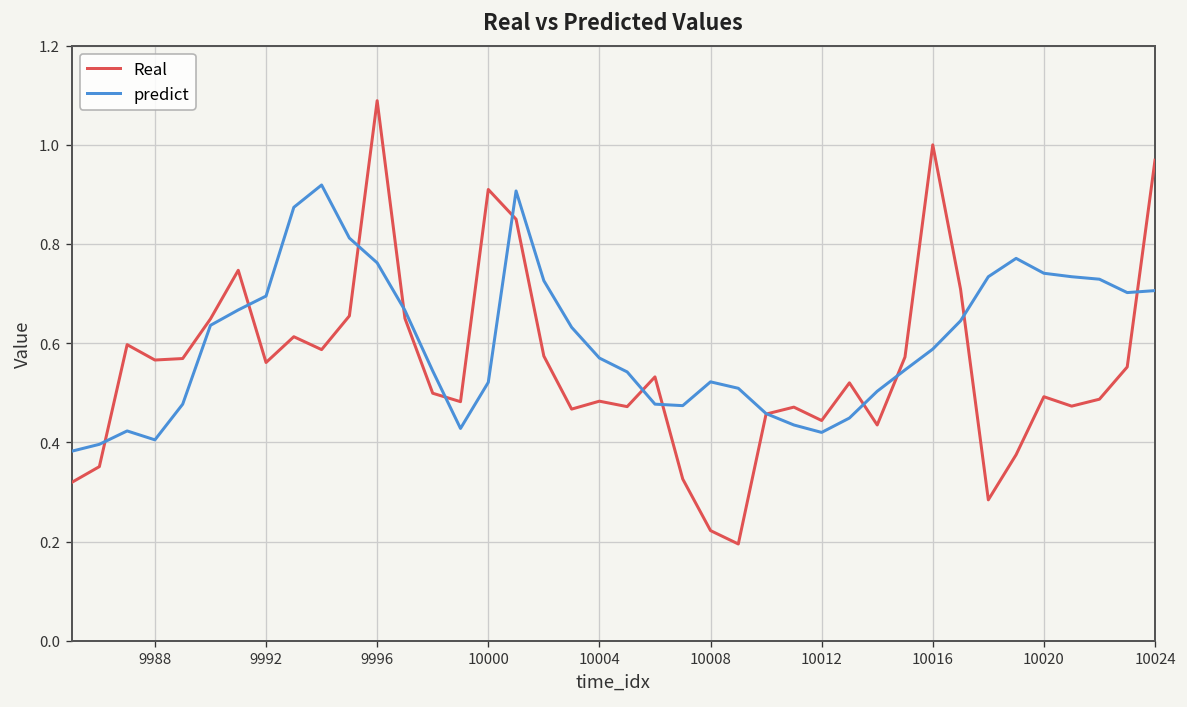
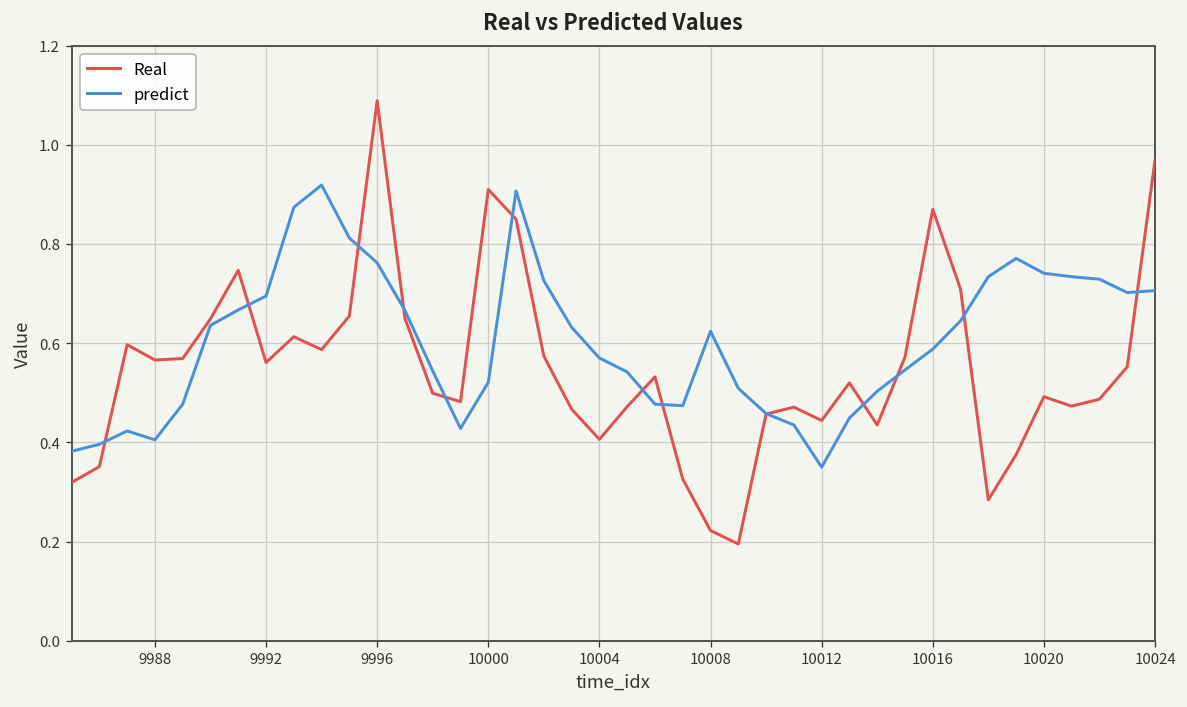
  {
    "Real": {
      "9988": 0.57,
      "9992": 0.56,
      "9996": 1.09,
      "10000": 0.91,
-     "10004": 0.48,
+     "10004": 0.41,
      "10008": 0.22,
      "10012": 0.44,
-     "10016": 1.00,
+     "10016": 0.87,
      "10020": 0.49,
      "10024": 0.97
    },
    "predict": {
      "9988": 0.41,
      "9992": 0.70,
      "9996": 0.76,
      "10000": 0.52,
      "10004": 0.57,
-     "10008": 0.52,
-     "10012": 0.42,
+     "10008": 0.62,
+     "10012": 0.35,
      "10016": 0.59,
      "10020": 0.74,
      "10024": 0.71
    }
  }
